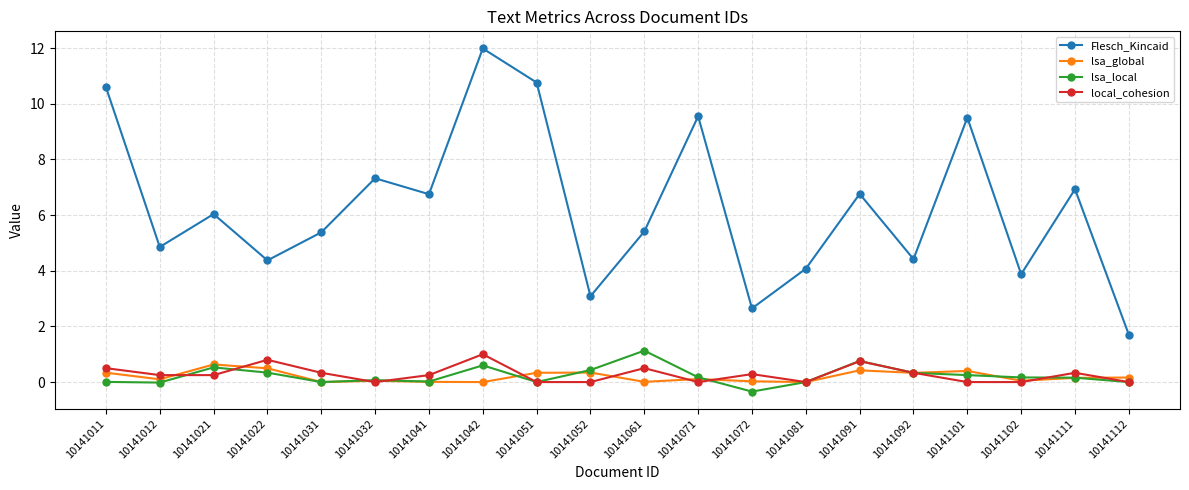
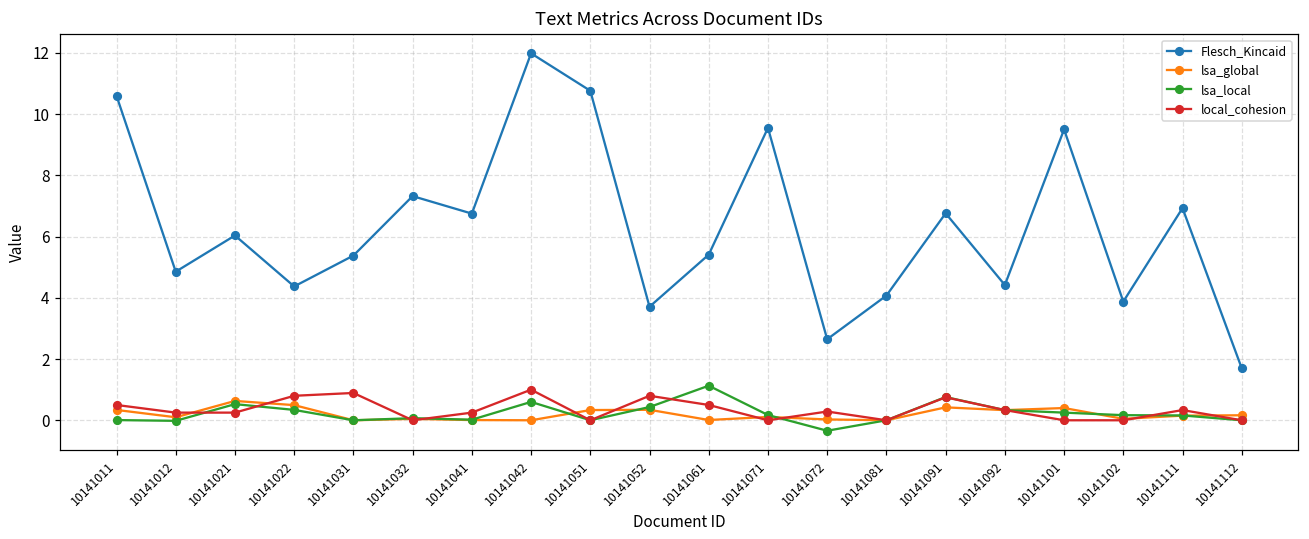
  {
    "Flesch_Kincaid": {
      "10141011": 10.6,
      "10141012": 4.9,
      "10141021": 6.0,
      "10141022": 4.4,
      "10141031": 5.4,
      "10141032": 7.3,
      "10141041": 6.8,
      "10141042": 12.0,
      "10141051": 10.8,
-     "10141052": 3.1,
+     "10141052": 3.7,
      "10141061": 5.4,
      "10141071": 9.6,
      "10141072": 2.6,
      "10141081": 4.1,
      "10141091": 6.8,
      "10141092": 4.4,
      "10141101": 9.5,
      "10141102": 3.9,
      "10141111": 6.9,
      "10141112": 1.7
    },
    "lsa_global": {
      "10141011": 0.3,
      "10141012": 0.1,
      "10141021": 0.6,
      "10141022": 0.5,
      "10141042": 0.0,
      "10141051": 0.3,
      "10141061": 0.0,
      "10141072": 0.0,
      "10141091": 0.4,
      "10141101": 0.4,
      "10141112": 0.2
    },
    "lsa_local": {
      "10141011": 0.0,
      "10141012": 0.0,
      "10141021": 0.5,
      "10141022": 0.3,
      "10141042": 0.6,
      "10141061": 1.1,
      "10141072": -0.3,
      "10141101": 0.3,
      "10141102": 0.2
    },
    "local_cohesion": {
      "10141011": 0.5,
      "10141012": 0.3,
      "10141021": 0.3,
      "10141022": 0.8,
-     "10141031": 0.3,
+     "10141031": 0.9,
      "10141041": 0.3,
      "10141042": 1.0,
-     "10141052": 0.0,
+     "10141052": 0.8,
      "10141061": 0.5,
      "10141071": 0.0,
      "10141072": 0.3,
      "10141101": 0.0,
      "10141111": 0.3
    }
  }
